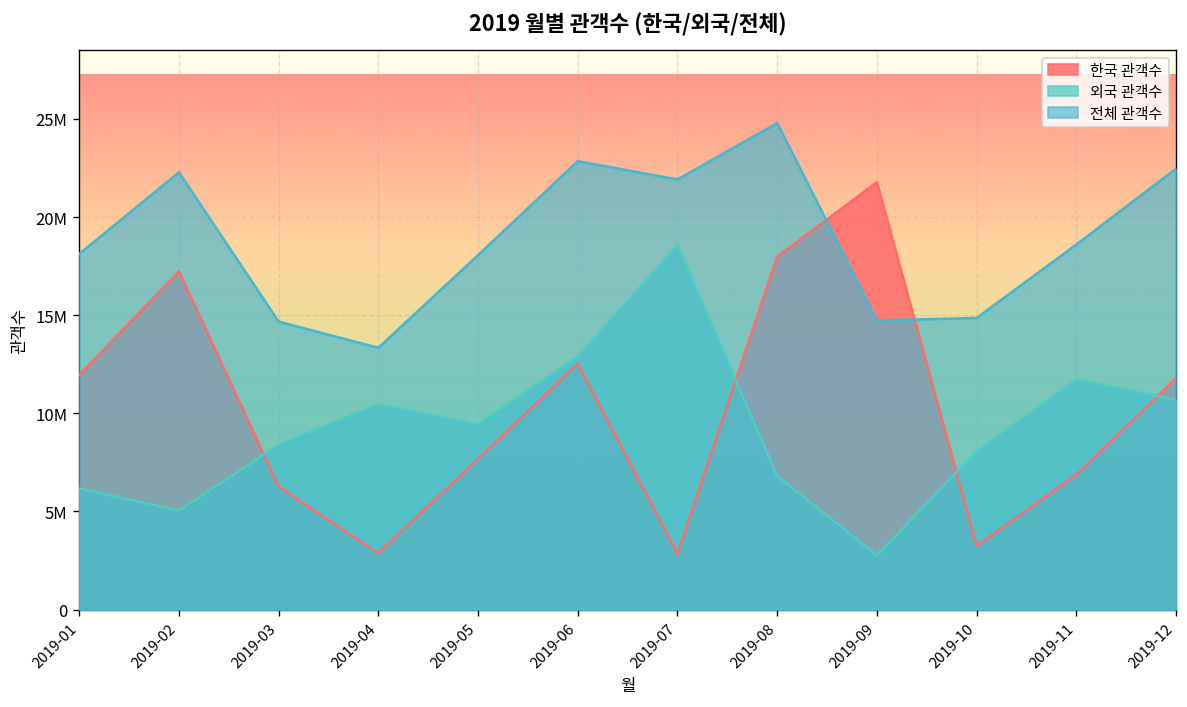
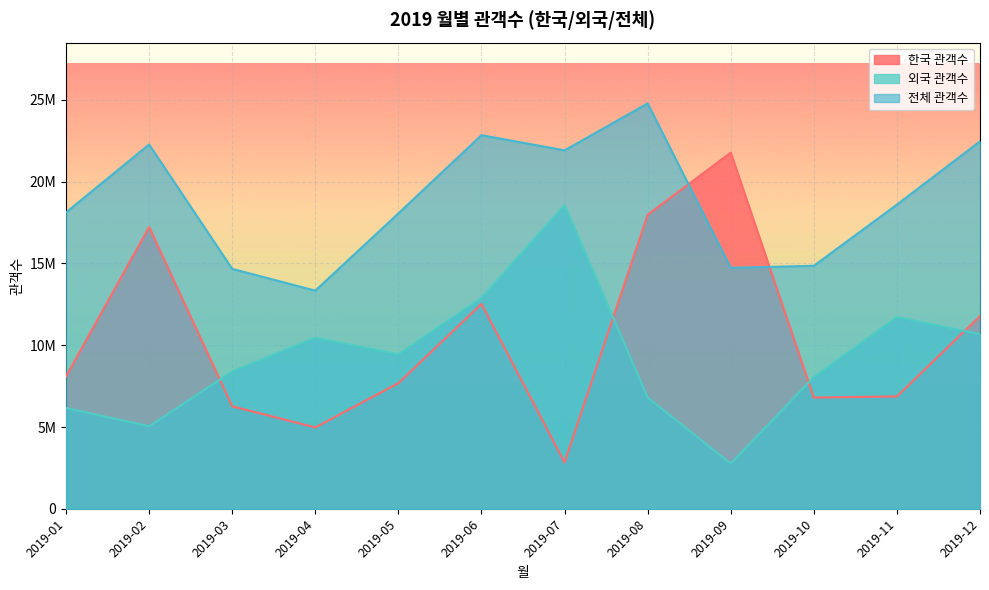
  {
    "한국 관객수": {
-     "2019-01": 12000000,
+     "2019-01": 8100000,
      "2019-02": 17200000,
      "2019-03": 6300000,
-     "2019-04": 2900000,
+     "2019-04": 5000000,
      "2019-05": 7700000,
      "2019-06": 12500000,
      "2019-07": 2800000,
      "2019-08": 18000000,
      "2019-09": 21800000,
-     "2019-10": 3200000,
+     "2019-10": 6800000,
      "2019-11": 6900000,
      "2019-12": 11800000
    }
  }
